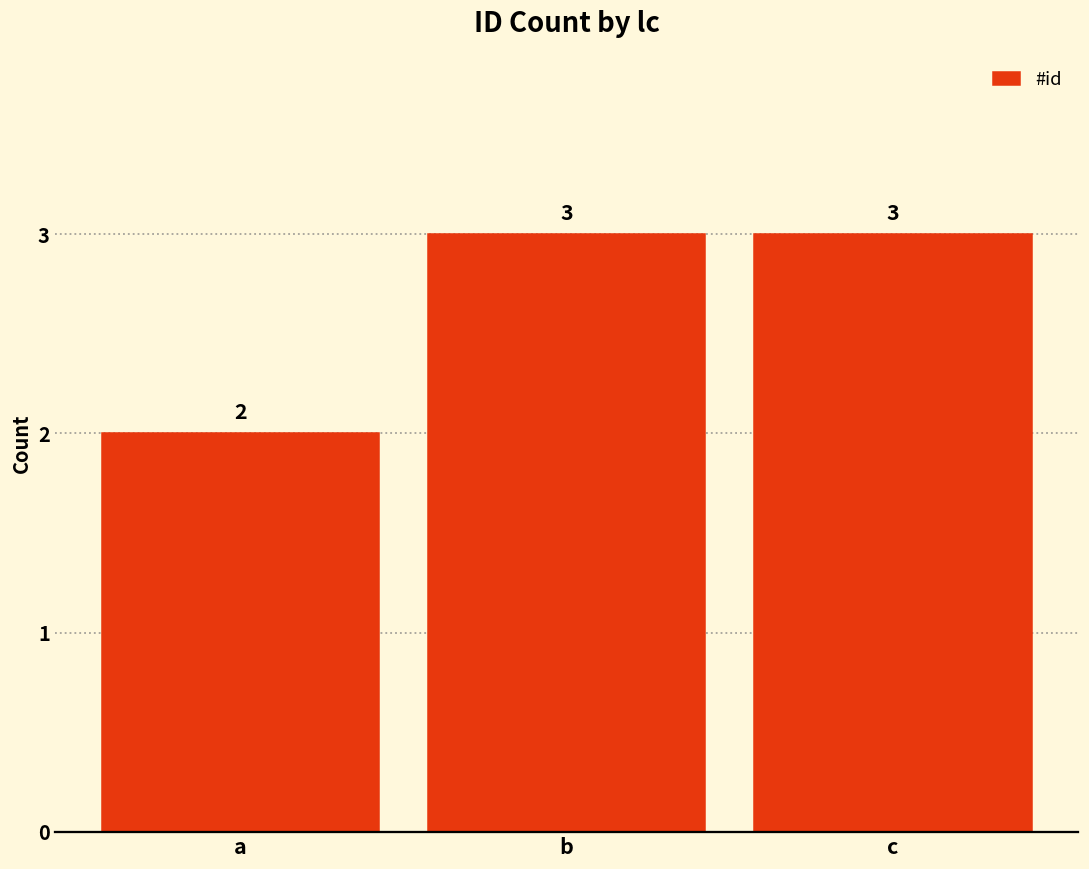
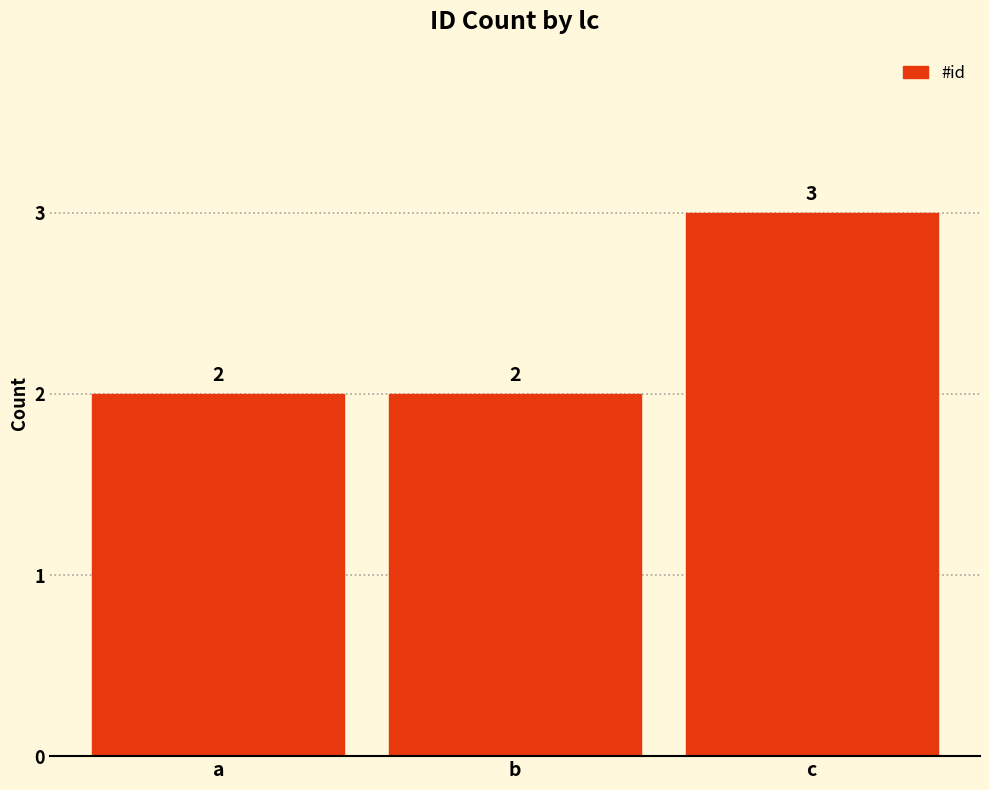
  {
    "a": 2,
-   "b": 3,
+   "b": 2,
    "c": 3
  }
